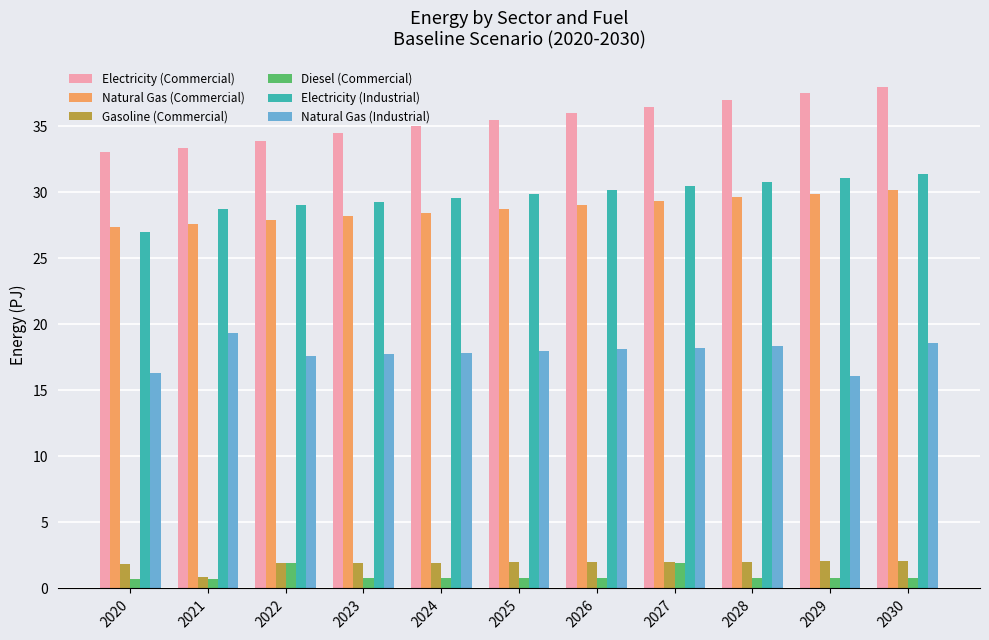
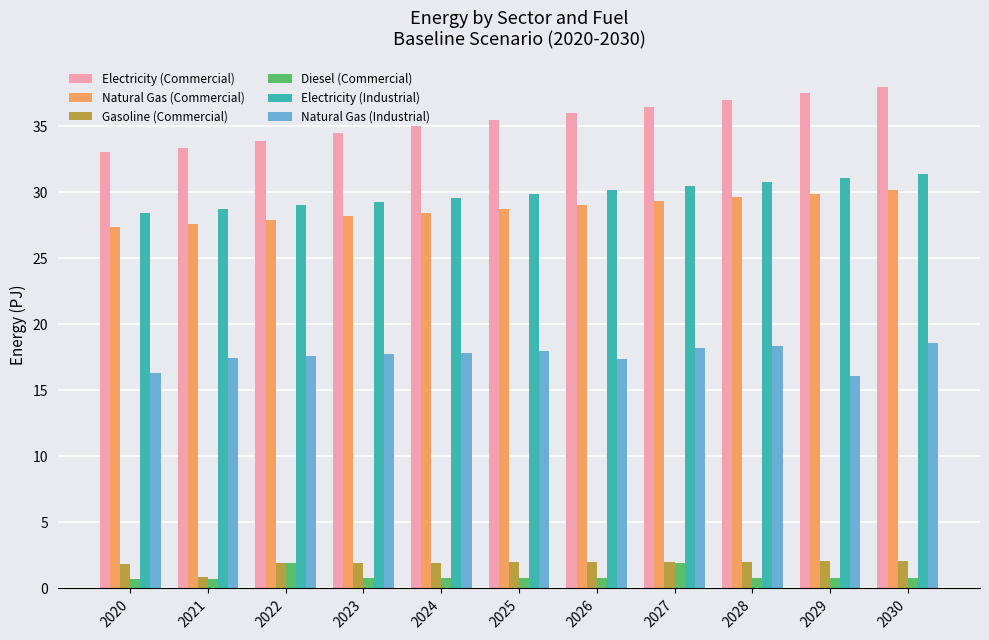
  {
    "Electricity (Commercial)": {
      "2020": 33.0,
      "2021": 33.4,
      "2022": 33.9,
      "2023": 34.5,
      "2024": 35.0,
      "2025": 35.5,
      "2026": 36.0,
      "2027": 36.5,
      "2028": 37.0,
      "2029": 37.6,
      "2030": 38.0
    },
    "Natural Gas (Commercial)": {
      "2020": 27.4,
      "2021": 27.6,
      "2022": 27.9,
      "2023": 28.2,
      "2024": 28.5,
      "2025": 28.8,
      "2026": 29.0,
      "2027": 29.3,
      "2028": 29.6,
      "2029": 29.9,
      "2030": 30.2
    },
    "Gasoline (Commercial)": {
      "2020": 1.9,
      "2021": 0.9,
      "2022": 1.9,
      "2023": 1.9,
      "2024": 2.0,
      "2025": 2.0,
      "2026": 2.0,
      "2027": 2.0,
      "2028": 2.0,
      "2029": 2.1,
      "2030": 2.1
    },
    "Diesel (Commercial)": {
      "2020": 0.7,
      "2021": 0.8,
      "2022": 1.9,
      "2023": 0.8,
      "2024": 0.8,
      "2025": 0.8,
      "2026": 0.8,
      "2027": 1.9,
      "2028": 0.8,
      "2029": 0.8,
      "2030": 0.8
    },
    "Electricity (Industrial)": {
-     "2020": 27.0,
+     "2020": 28.5,
      "2021": 28.7,
      "2022": 29.0,
      "2023": 29.3,
      "2024": 29.6,
      "2025": 29.9,
      "2026": 30.2,
      "2027": 30.5,
      "2028": 30.8,
      "2029": 31.1,
      "2030": 31.4
    },
    "Natural Gas (Industrial)": {
      "2020": 16.3,
-     "2021": 19.4,
+     "2021": 17.5,
      "2022": 17.6,
      "2023": 17.7,
      "2024": 17.8,
      "2025": 18.0,
-     "2026": 18.1,
+     "2026": 17.4,
      "2027": 18.2,
      "2028": 18.4,
      "2029": 16.1,
      "2030": 18.6
    }
  }
